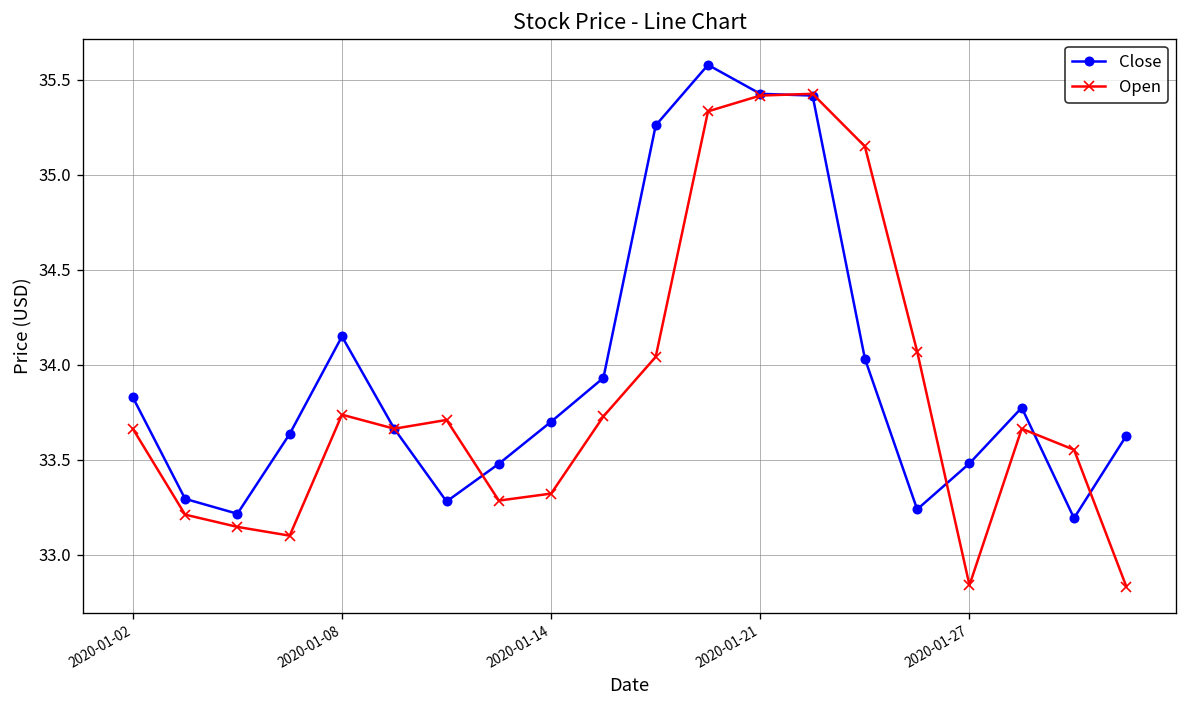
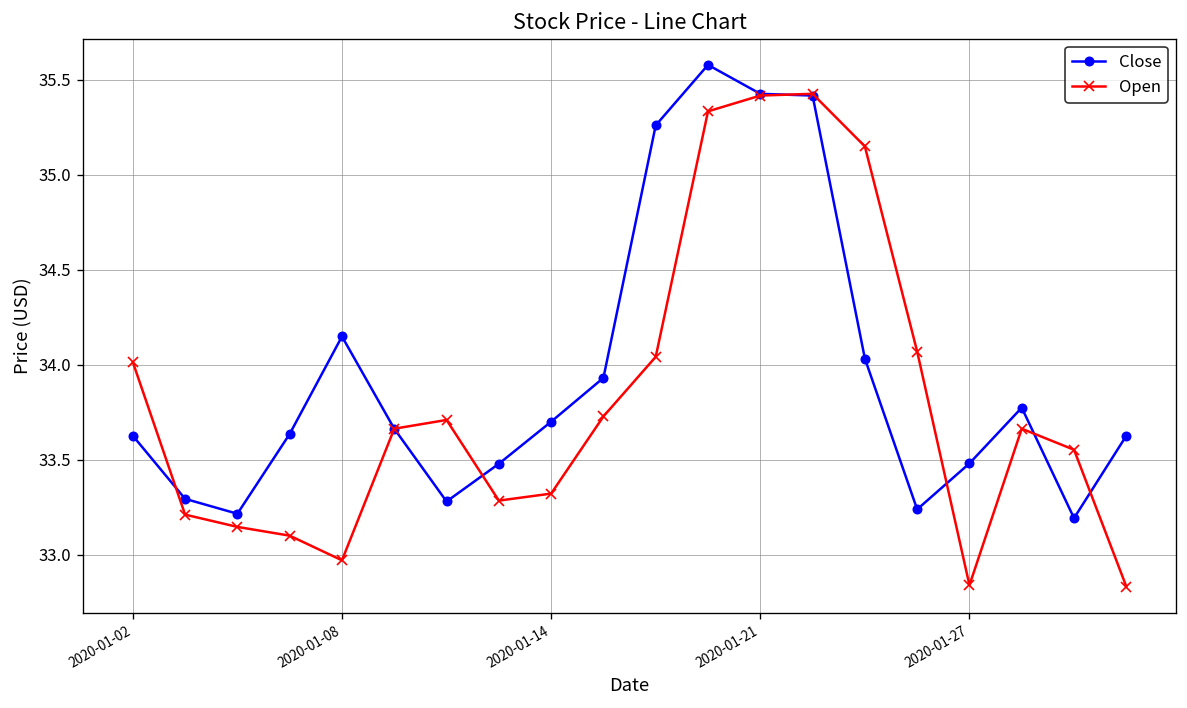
  {
    "Close": {
-     "2020-01-02": 33.83,
+     "2020-01-02": 33.63,
      "2020-01-08": 34.15,
      "2020-01-14": 33.70,
      "2020-01-27": 33.48
    },
    "Open": {
-     "2020-01-02": 33.66,
-     "2020-01-08": 33.74,
+     "2020-01-02": 34.01,
+     "2020-01-08": 32.97,
      "2020-01-14": 33.32,
      "2020-01-27": 32.84
    }
  }
